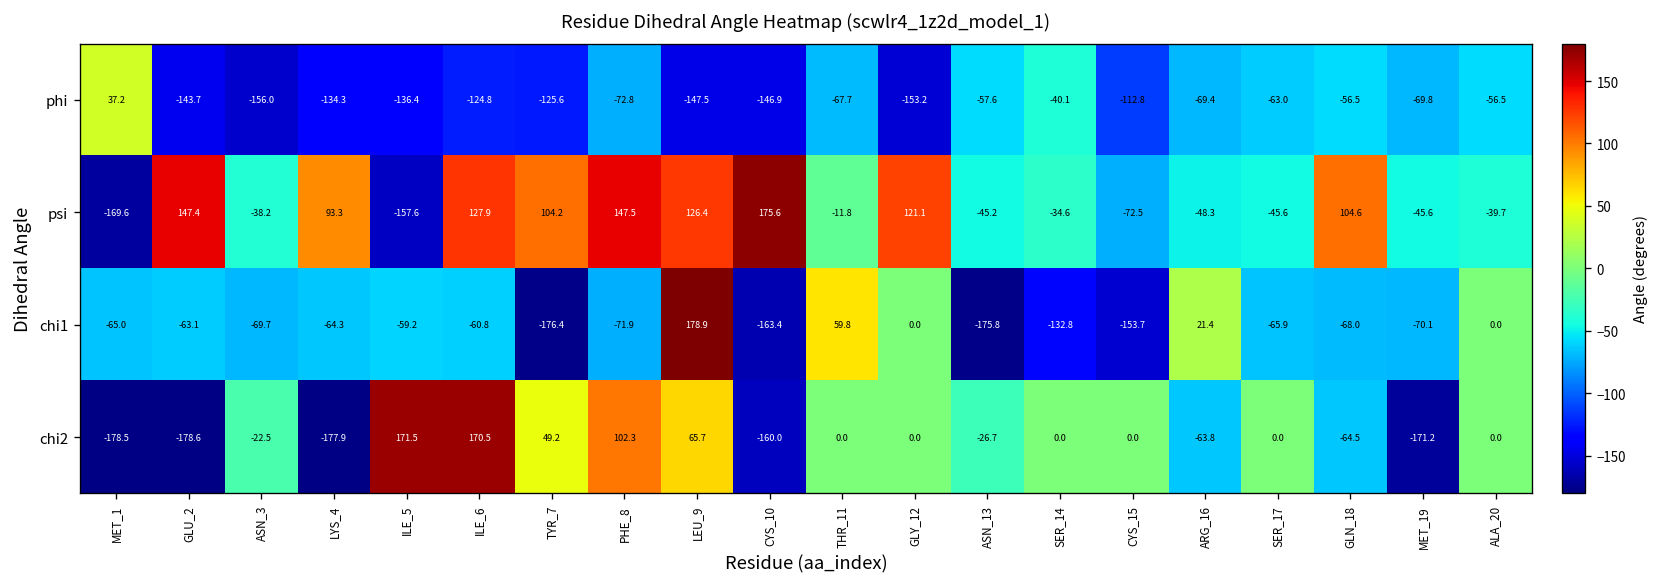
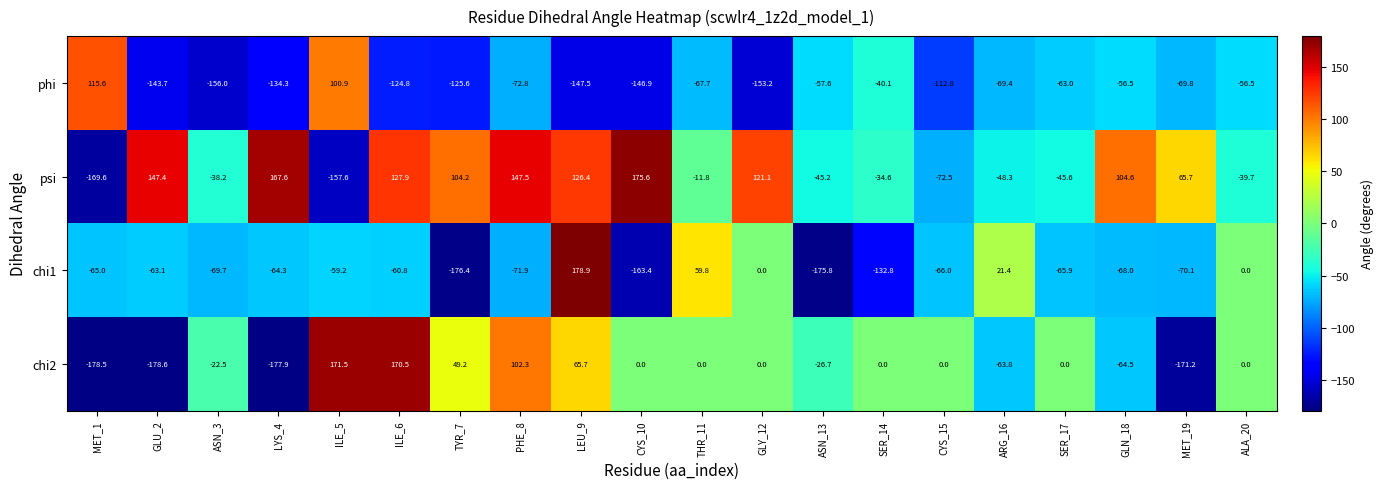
  {
    "phi": {
-     "MET_1": 37.2,
+     "MET_1": 115.6,
      "GLU_2": -143.7,
      "ASN_3": -156.0,
      "LYS_4": -134.3,
-     "ILE_5": -136.4,
+     "ILE_5": 100.9,
      "ILE_6": -124.8,
      "TYR_7": -125.6,
      "PHE_8": -72.8,
      "LEU_9": -147.5,
      "CYS_10": -146.9,
      "THR_11": -67.7,
      "GLY_12": -153.2,
      "ASN_13": -57.6,
      "SER_14": -40.1,
      "CYS_15": -112.8,
      "ARG_16": -69.4,
      "SER_17": -63.0,
      "GLN_18": -56.5,
      "MET_19": -69.8,
      "ALA_20": -56.5
    },
    "psi": {
      "MET_1": -169.6,
      "GLU_2": 147.4,
      "ASN_3": -38.2,
-     "LYS_4": 93.3,
+     "LYS_4": 167.6,
      "ILE_5": -157.6,
      "ILE_6": 127.9,
      "TYR_7": 104.2,
      "PHE_8": 147.5,
      "LEU_9": 126.4,
      "CYS_10": 175.6,
      "THR_11": -11.8,
      "GLY_12": 121.1,
      "ASN_13": -45.2,
      "SER_14": -34.6,
      "CYS_15": -72.5,
      "ARG_16": -48.3,
      "SER_17": -45.6,
      "GLN_18": 104.6,
-     "MET_19": -45.6,
+     "MET_19": 65.7,
      "ALA_20": -39.7
    },
    "chi1": {
      "MET_1": -65.0,
      "GLU_2": -63.1,
      "ASN_3": -69.7,
      "LYS_4": -64.3,
      "ILE_5": -59.2,
      "ILE_6": -60.8,
      "TYR_7": -176.4,
      "PHE_8": -71.9,
      "LEU_9": 178.9,
      "CYS_10": -163.4,
      "THR_11": 59.8,
      "GLY_12": 0.0,
      "ASN_13": -175.8,
      "SER_14": -132.8,
-     "CYS_15": -153.7,
+     "CYS_15": -66.0,
      "ARG_16": 21.4,
      "SER_17": -65.9,
      "GLN_18": -68.0,
      "MET_19": -70.1,
      "ALA_20": 0.0
    },
    "chi2": {
      "MET_1": -178.5,
      "GLU_2": -178.6,
      "ASN_3": -22.5,
      "LYS_4": -177.9,
      "ILE_5": 171.5,
      "ILE_6": 170.5,
      "TYR_7": 49.2,
      "PHE_8": 102.3,
      "LEU_9": 65.7,
-     "CYS_10": -160.0,
+     "CYS_10": 0.0,
      "THR_11": 0.0,
      "GLY_12": 0.0,
      "ASN_13": -26.7,
      "SER_14": 0.0,
      "CYS_15": 0.0,
      "ARG_16": -63.8,
      "SER_17": 0.0,
      "GLN_18": -64.5,
      "MET_19": -171.2,
      "ALA_20": 0.0
    }
  }
